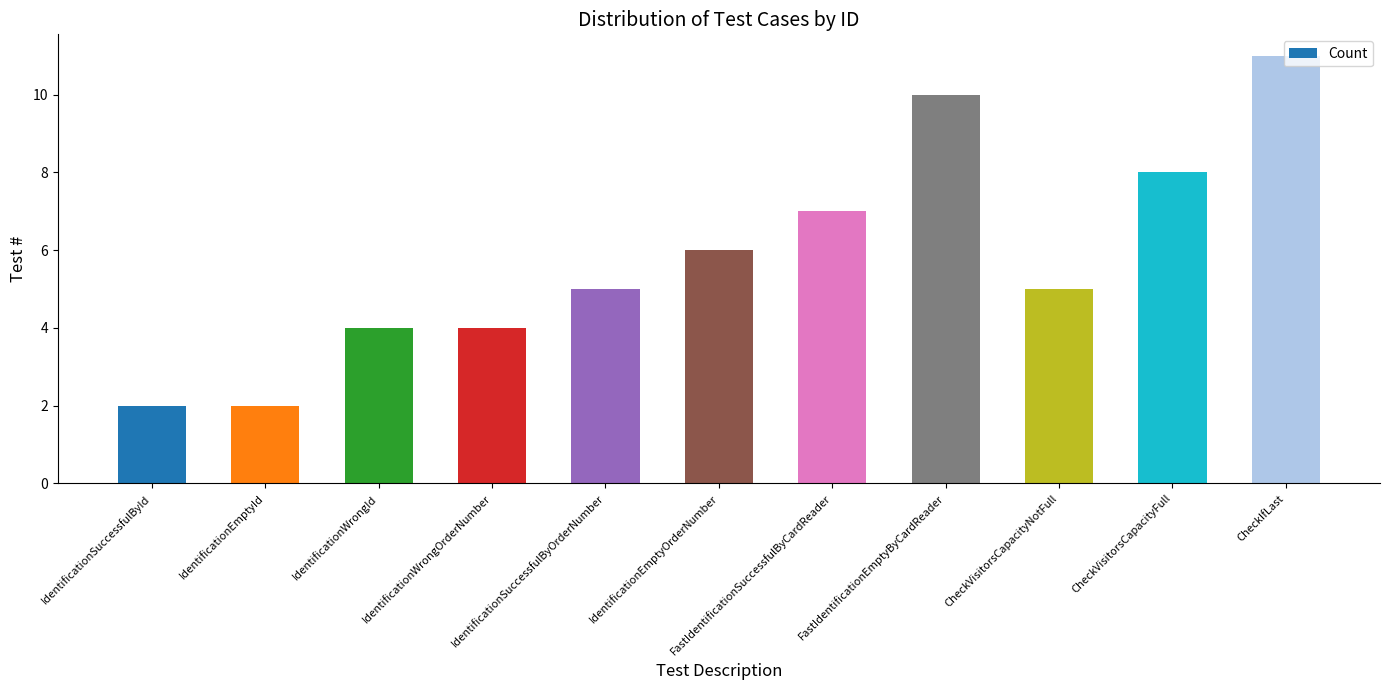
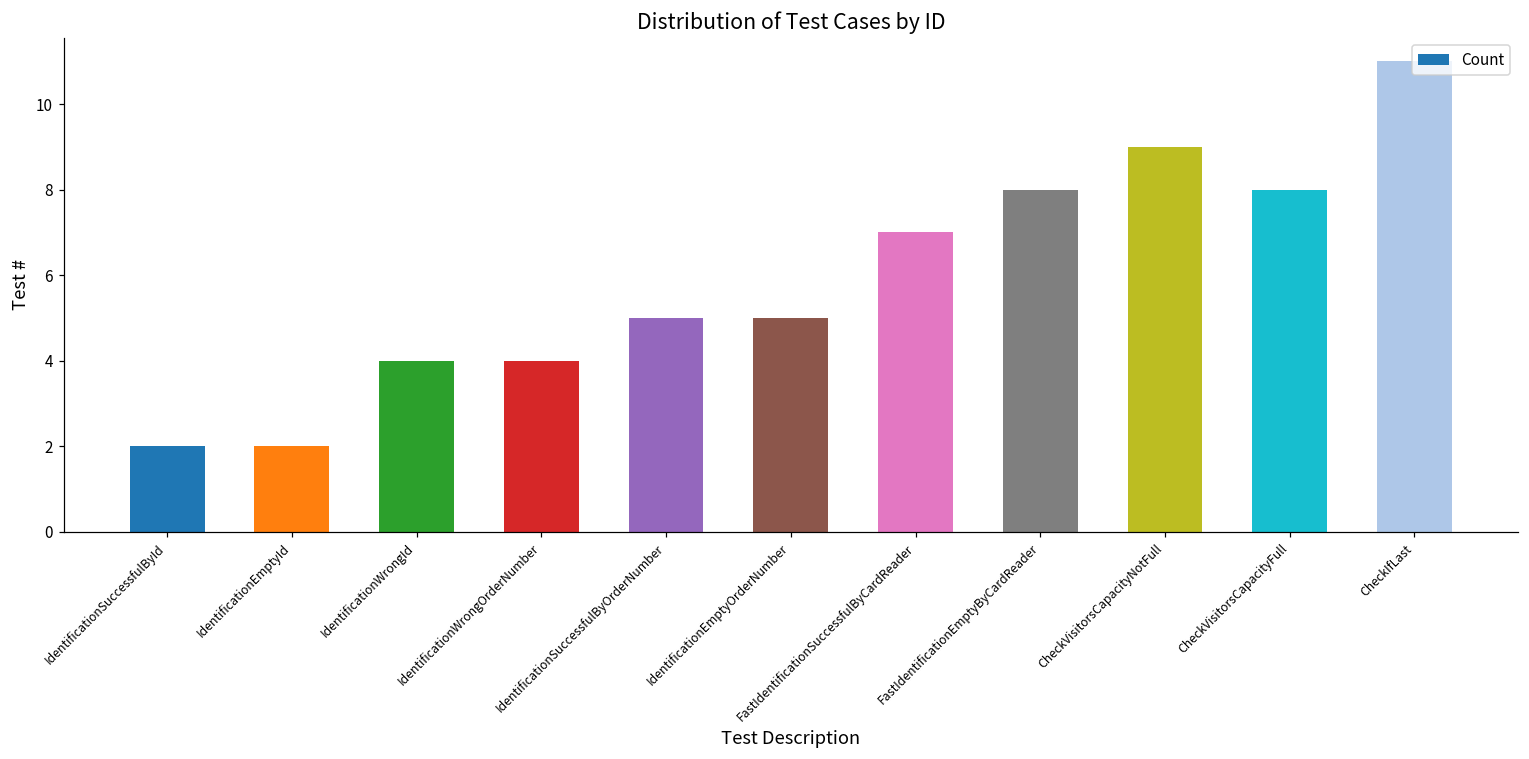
  {
    "IdentificationSuccessfulById": 2,
    "IdentificationEmptyId": 2,
    "IdentificationWrongId": 4,
    "IdentificationWrongOrderNumber": 4,
    "IdentificationSuccessfulByOrderNumber": 5,
-   "IdentificationEmptyOrderNumber": 6,
+   "IdentificationEmptyOrderNumber": 5,
    "FastIdentificationSuccessfulByCardReader": 7,
-   "FastIdentificationEmptyByCardReader": 10,
-   "CheckVisitorsCapacityNotFull": 5,
+   "FastIdentificationEmptyByCardReader": 8,
+   "CheckVisitorsCapacityNotFull": 9,
    "CheckVisitorsCapacityFull": 8
  }
